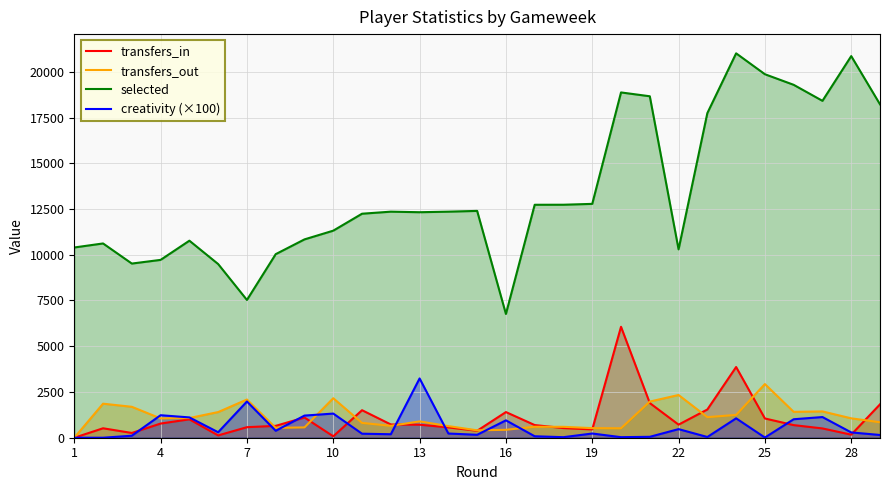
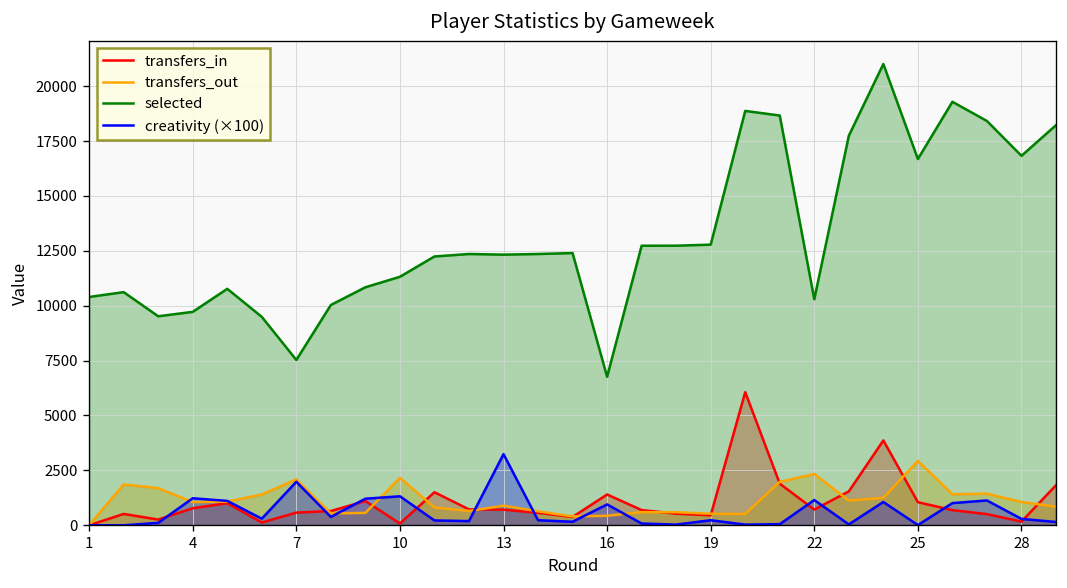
  {
    "transfers_in": {
      "4": 800,
      "7": 600,
      "10": 100,
      "13": 700,
      "16": 1400,
      "22": 700,
      "25": 1100
    },
    "transfers_out": {
      "4": 1100,
      "10": 2200,
      "13": 900,
      "16": 400,
      "22": 2300,
      "25": 2900,
      "28": 1100
    },
    "selected": {
      "1": 10400,
      "4": 9700,
      "7": 7500,
      "10": 11300,
      "13": 12300,
      "16": 6800,
      "19": 12800,
      "22": 10300,
-     "25": 19900,
-     "28": 20900
+     "25": 16700,
+     "28": 16800
    },
    "creativity (×100)": {
      "4": 1200,
      "10": 1300,
      "13": 3200,
      "16": 1000,
      "19": 200,
-     "22": 500,
+     "22": 1200,
      "25": 0
    }
  }
